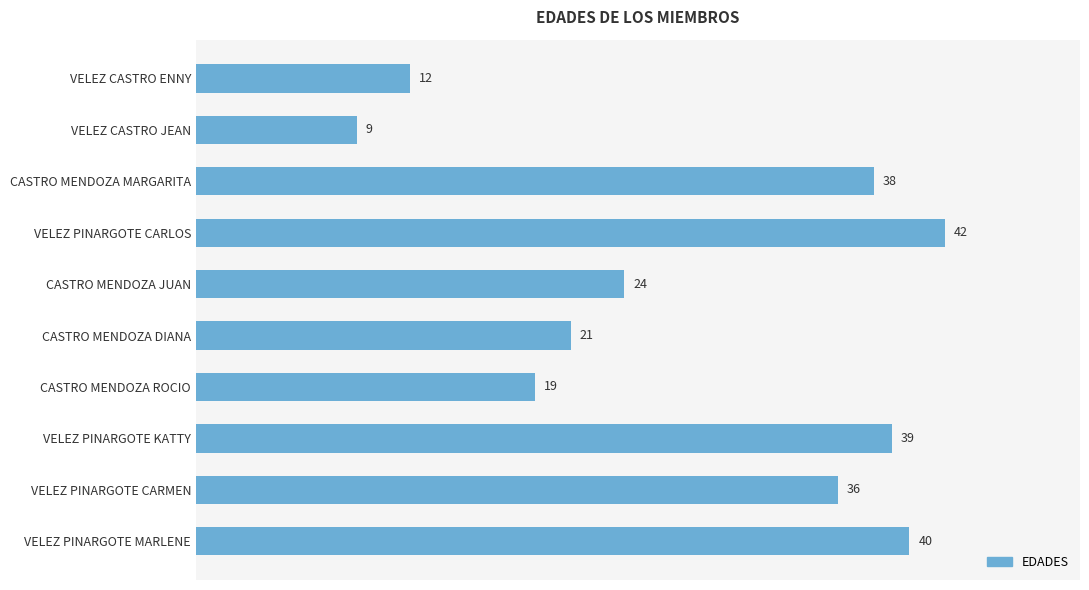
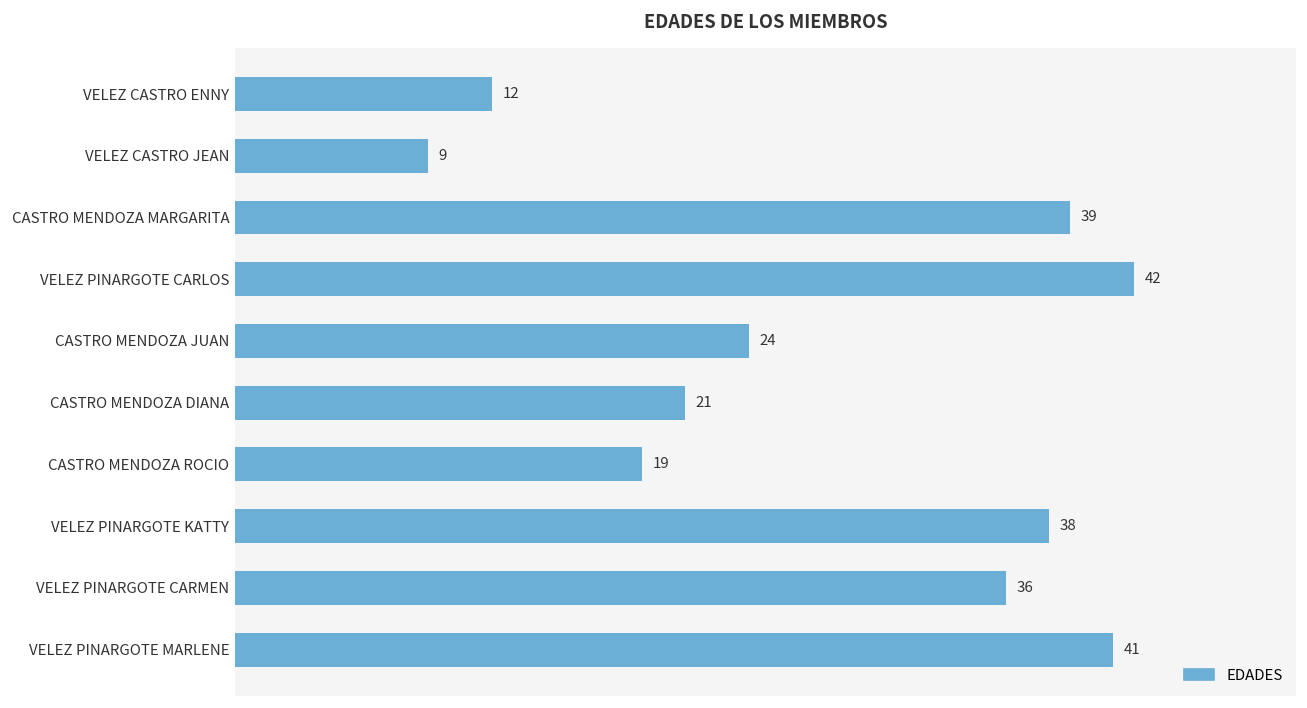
  {
    "VELEZ CASTRO ENNY": 12,
    "VELEZ CASTRO JEAN": 9,
-   "CASTRO MENDOZA MARGARITA": 38,
+   "CASTRO MENDOZA MARGARITA": 39,
    "VELEZ PINARGOTE CARLOS": 42,
    "CASTRO MENDOZA JUAN": 24,
    "CASTRO MENDOZA DIANA": 21,
    "CASTRO MENDOZA ROCIO": 19,
-   "VELEZ PINARGOTE KATTY": 39,
+   "VELEZ PINARGOTE KATTY": 38,
    "VELEZ PINARGOTE CARMEN": 36,
-   "VELEZ PINARGOTE MARLENE": 40
+   "VELEZ PINARGOTE MARLENE": 41
  }
